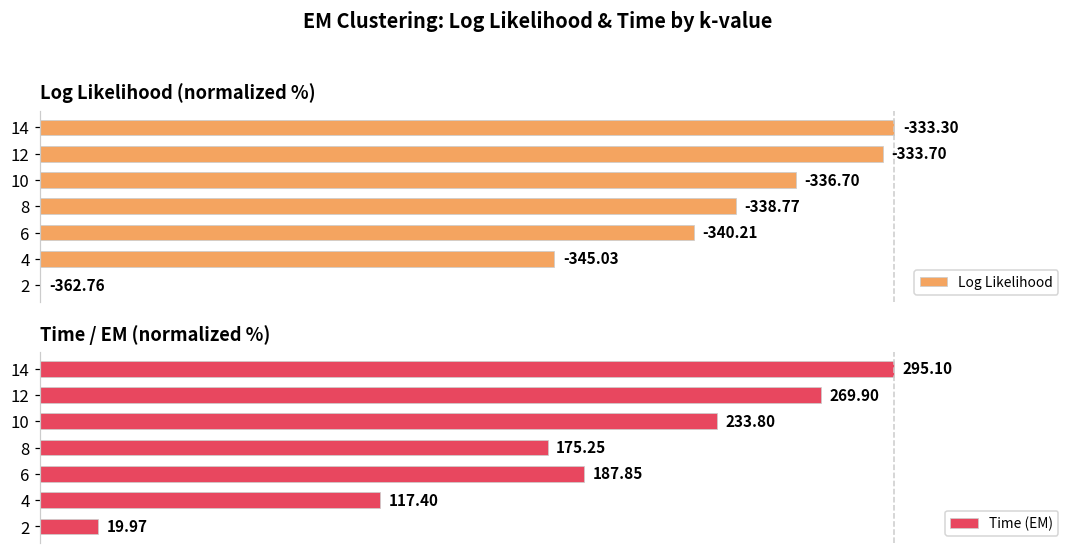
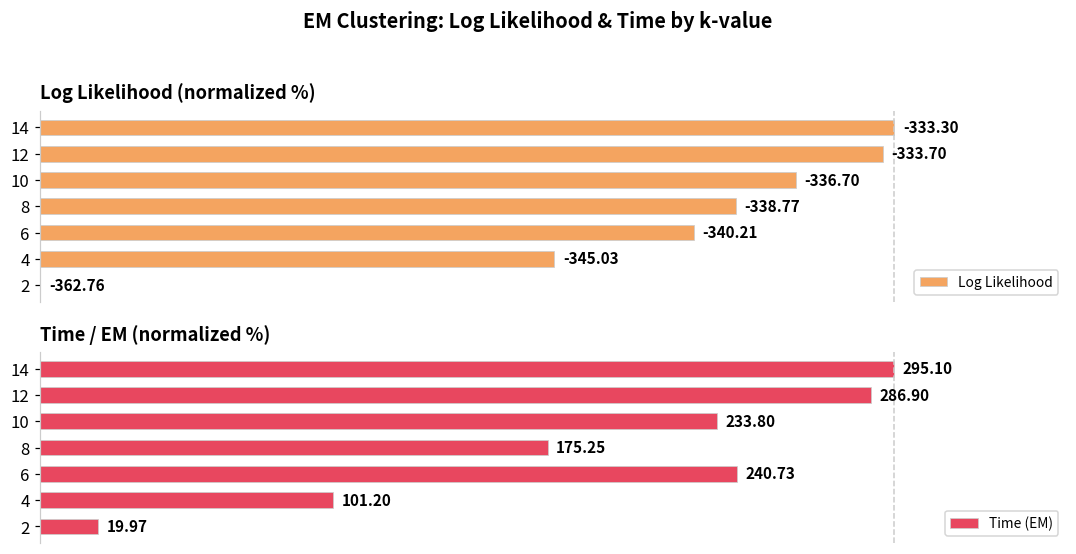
  {
    "Time / EM (normalized %)": {
-     "12": 269.90,
-     "6": 187.85,
-     "4": 117.40
+     "12": 286.90,
+     "6": 240.73,
+     "4": 101.20
    }
  }
